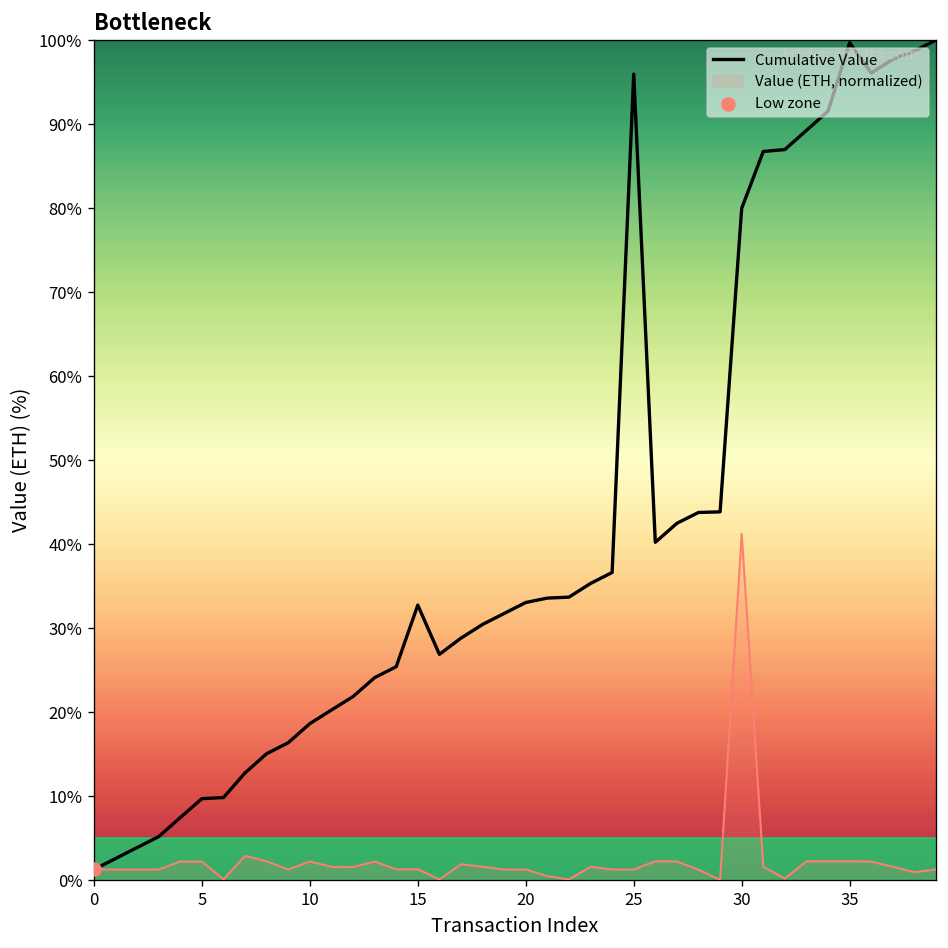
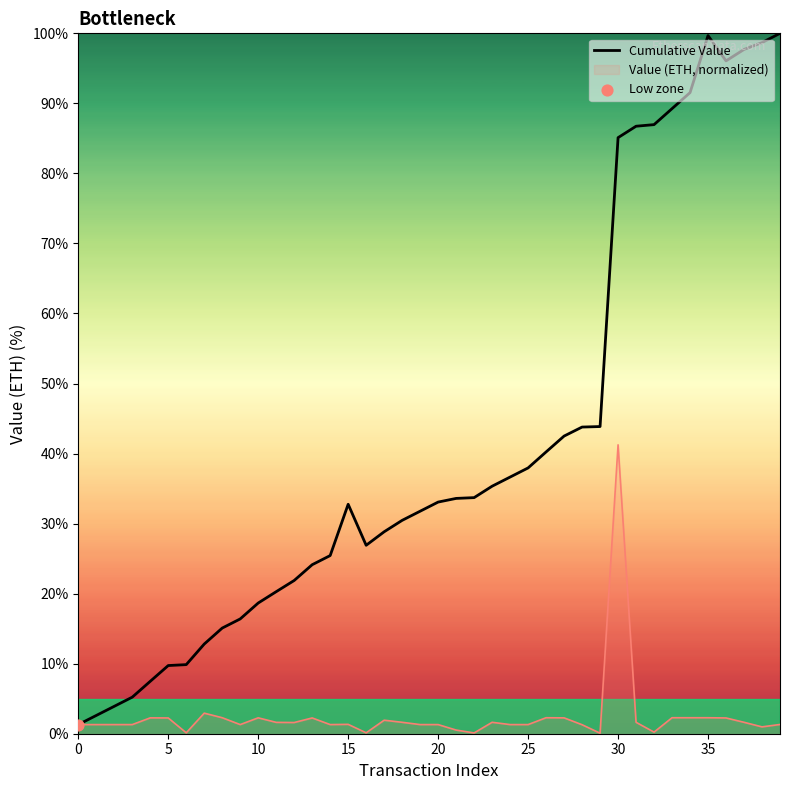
  {
    "Cumulative Value": {
      "5": "10%",
      "10": "19%",
      "15": "33%",
      "20": "33%",
-     "25": "96%",
-     "30": "80%",
+     "25": "38%",
+     "30": "85%",
      "35": "100%"
    }
  }
